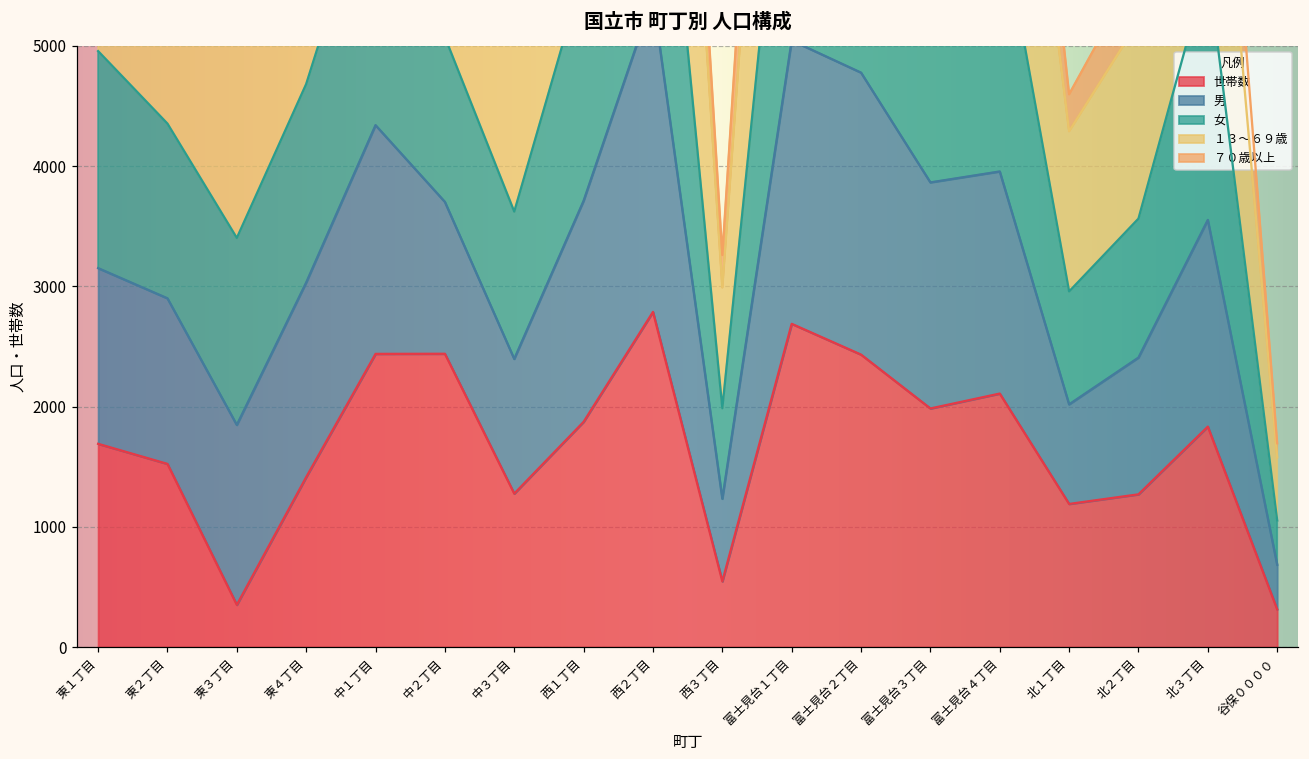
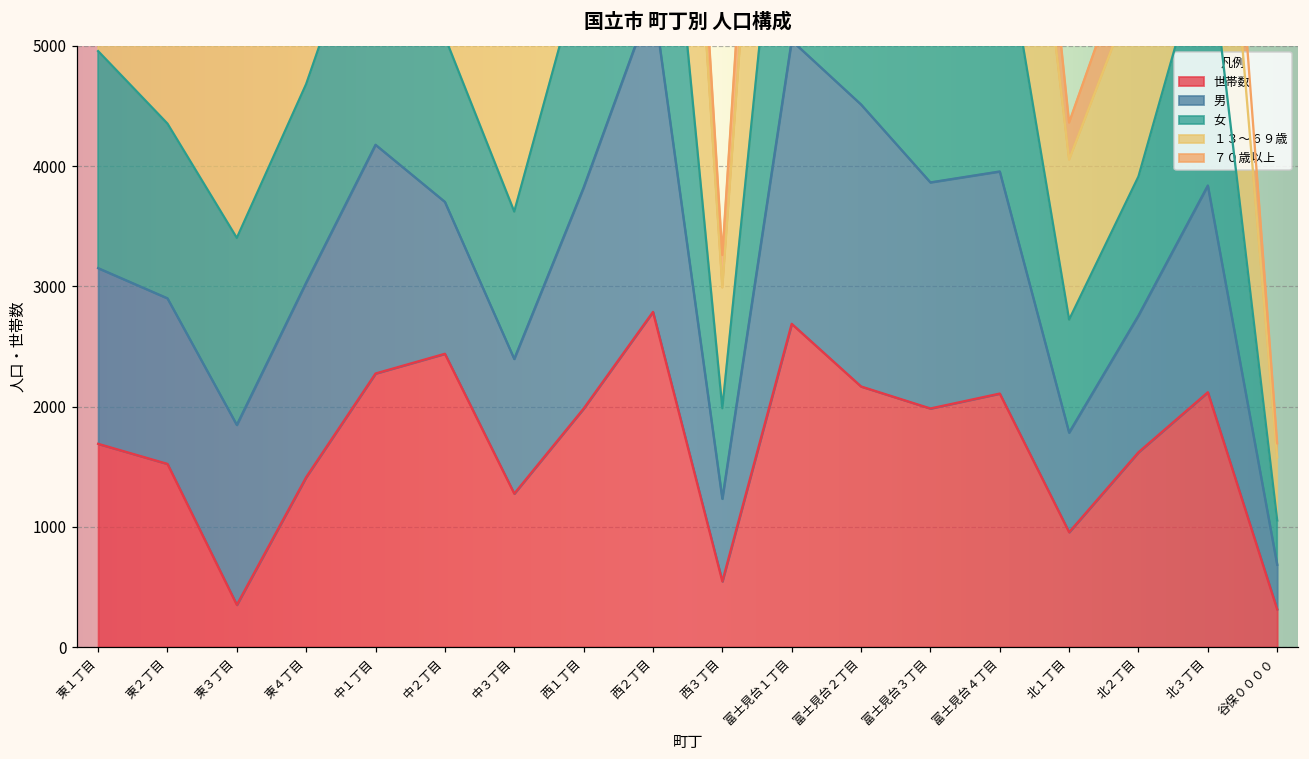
  {
    "世帯数": {
      "東１丁目": 1690,
      "東２丁目": 1520,
      "東３丁目": 350,
      "東４丁目": 1410,
-     "中１丁目": 2440,
+     "中１丁目": 2280,
      "中２丁目": 2440,
      "中３丁目": 1280,
-     "西１丁目": 1870,
+     "西１丁目": 1980,
      "西２丁目": 2790,
      "西３丁目": 550,
      "富士見台１丁目": 2690,
-     "富士見台２丁目": 2430,
+     "富士見台２丁目": 2170,
      "富士見台３丁目": 1980,
      "富士見台４丁目": 2110,
-     "北１丁目": 1190,
-     "北２丁目": 1270,
-     "北３丁目": 1830,
+     "北１丁目": 960,
+     "北２丁目": 1620,
+     "北３丁目": 2120,
      "谷保００００": 310
    }
  }
